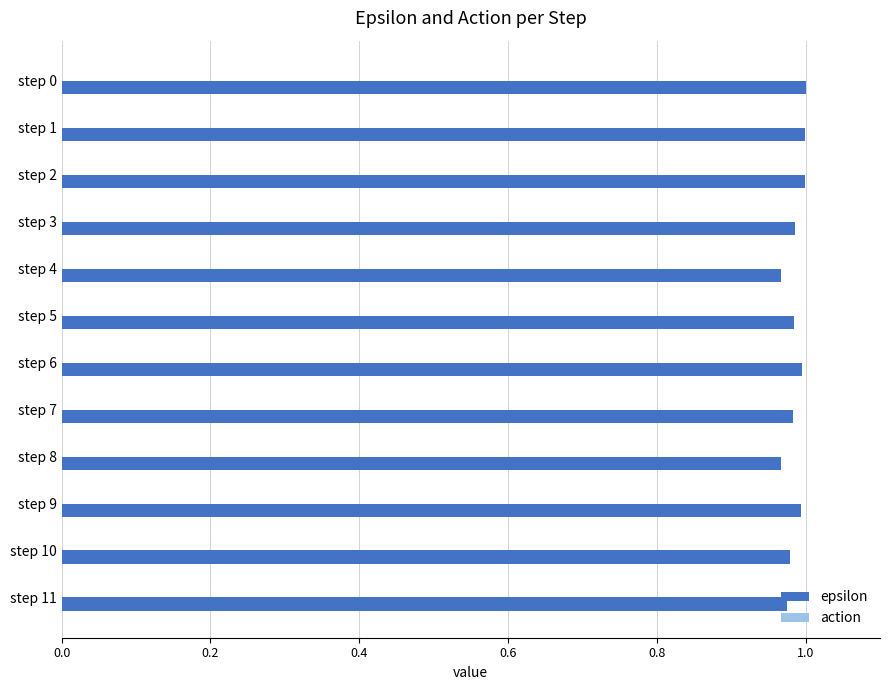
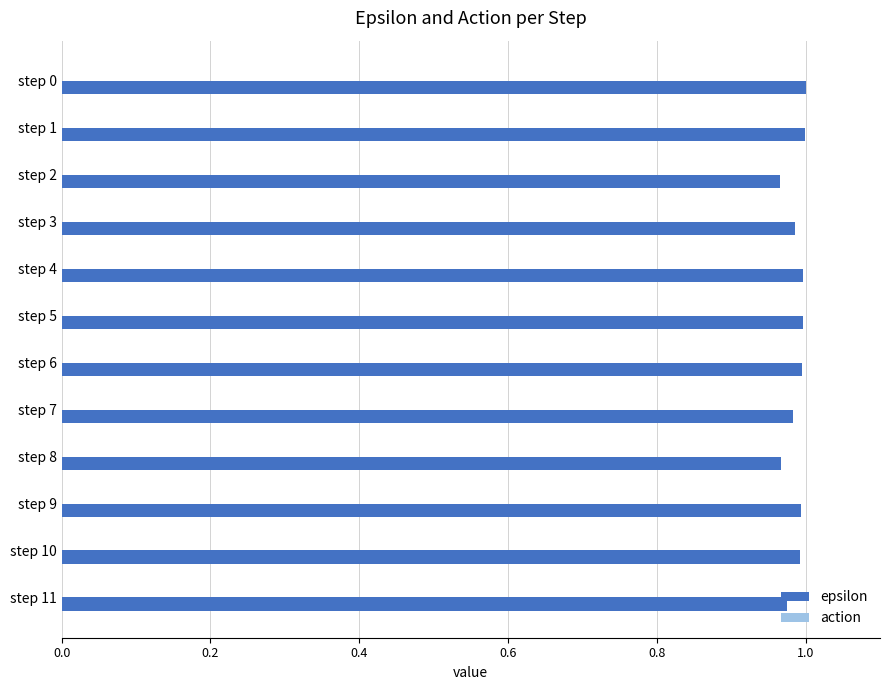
  {
    "epsilon": {
      "step 0": 1.00,
      "step 1": 1.00,
-     "step 2": 1.00,
+     "step 2": 0.97,
      "step 3": 0.99,
-     "step 4": 0.97,
-     "step 5": 0.98,
+     "step 4": 1.00,
+     "step 5": 1.00,
      "step 6": 1.00,
      "step 7": 0.98,
      "step 8": 0.97,
      "step 9": 0.99,
-     "step 10": 0.98,
+     "step 10": 0.99,
      "step 11": 0.97
    },
    "action": {
      "step 0": 0.00,
      "step 1": 0.00,
      "step 2": 0.00,
      "step 3": 0.00,
      "step 4": 0.00,
      "step 5": 0.00,
      "step 6": 0.00,
      "step 7": 0.00,
      "step 8": 0.00,
      "step 9": 0.00,
      "step 10": 0.00,
      "step 11": 0.00
    }
  }
